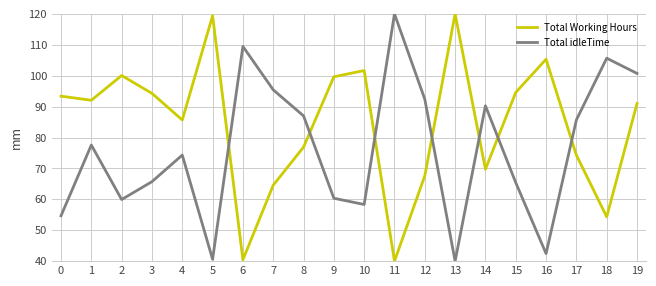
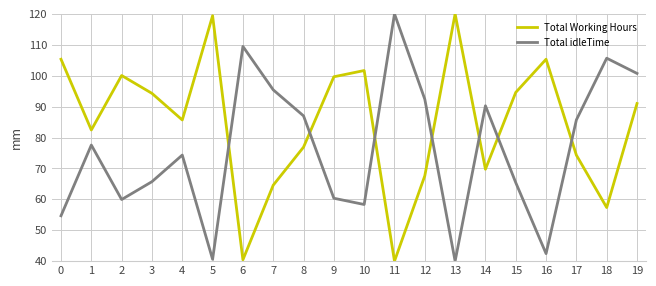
  {
    "Total Working Hours": {
-     "0": 93,
-     "1": 92,
+     "0": 105,
+     "1": 82,
      "2": 100,
      "3": 94,
      "4": 86,
      "5": 119,
      "6": 40,
      "7": 65,
      "8": 77,
      "9": 100,
      "10": 102,
      "11": 40,
      "12": 68,
      "13": 120,
      "14": 70,
      "15": 95,
      "16": 105,
      "17": 74,
-     "18": 54,
+     "18": 57,
      "19": 91
    },
    "Total idleTime": {
      "0": 55,
      "1": 78,
      "2": 60,
      "3": 66,
      "4": 74,
      "5": 41,
      "6": 109,
      "7": 95,
      "8": 87,
      "9": 60,
      "10": 58,
      "11": 120,
      "12": 92,
      "13": 40,
      "14": 90,
      "15": 65,
      "16": 42,
      "17": 86,
      "18": 106,
      "19": 101
    }
  }
